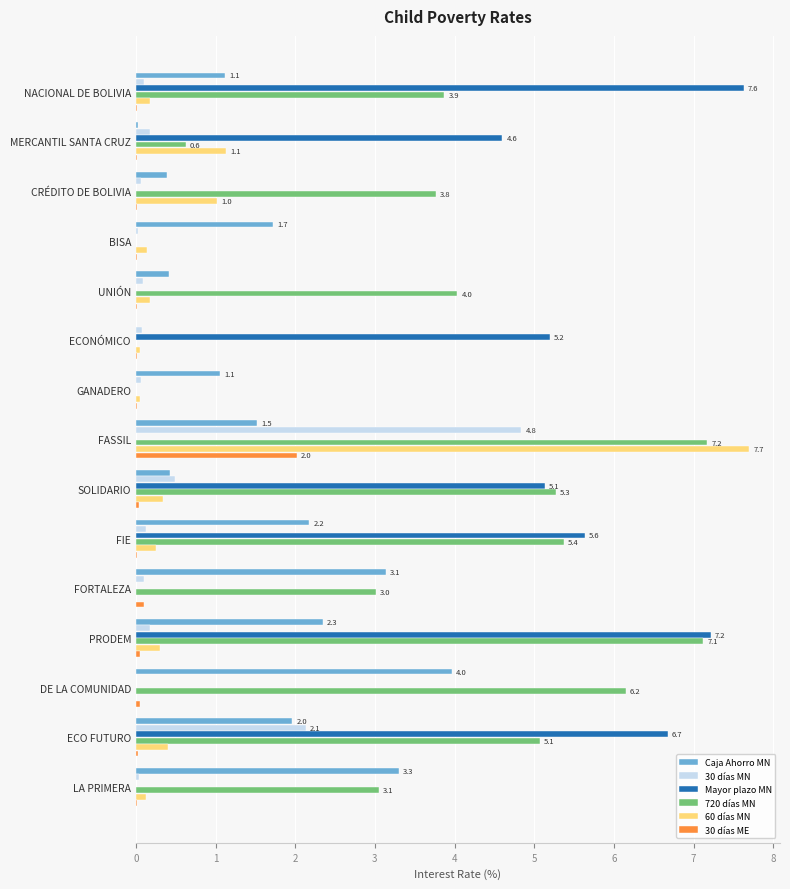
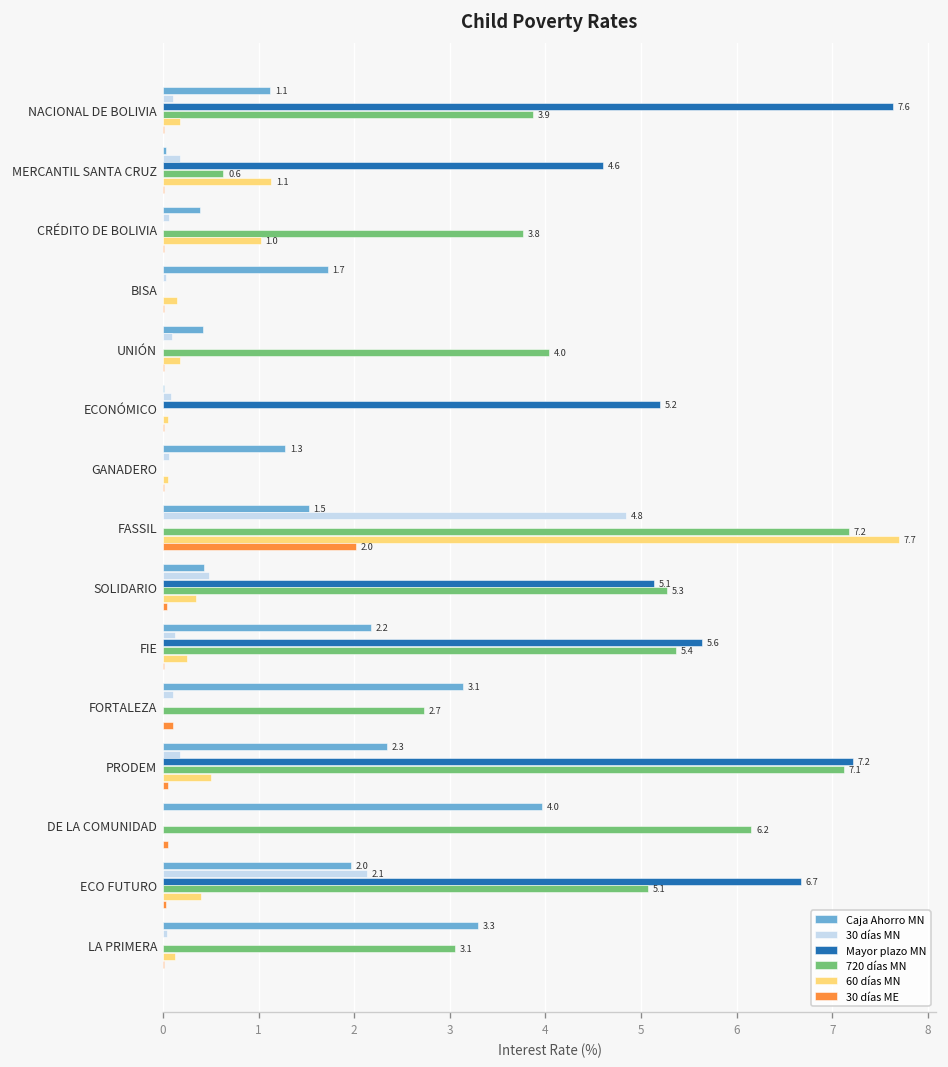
  {
    "Caja Ahorro MN": {
      "NACIONAL DE BOLIVIA": 1.1,
      "BISA": 1.7,
-     "GANADERO": 1.1,
+     "GANADERO": 1.3,
      "FASSIL": 1.5,
      "FIE": 2.2,
      "FORTALEZA": 3.1,
      "PRODEM": 2.3,
      "DE LA COMUNIDAD": 4.0,
      "ECO FUTURO": 2.0,
      "LA PRIMERA": 3.3
    },
    "30 días MN": {
      "FASSIL": 4.8,
      "ECO FUTURO": 2.1
    },
    "Mayor plazo MN": {
      "NACIONAL DE BOLIVIA": 7.6,
      "MERCANTIL SANTA CRUZ": 4.6,
      "ECONÓMICO": 5.2,
      "SOLIDARIO": 5.1,
      "FIE": 5.6,
      "PRODEM": 7.2,
      "ECO FUTURO": 6.7
    },
    "720 días MN": {
      "NACIONAL DE BOLIVIA": 3.9,
      "MERCANTIL SANTA CRUZ": 0.6,
      "CRÉDITO DE BOLIVIA": 3.8,
      "UNIÓN": 4.0,
      "FASSIL": 7.2,
      "SOLIDARIO": 5.3,
      "FIE": 5.4,
-     "FORTALEZA": 3.0,
+     "FORTALEZA": 2.7,
      "PRODEM": 7.1,
      "DE LA COMUNIDAD": 6.2,
      "ECO FUTURO": 5.1,
      "LA PRIMERA": 3.1
    },
    "60 días MN": {
      "NACIONAL DE BOLIVIA": 0.2,
      "BISA": 0.1,
      "UNIÓN": 0.2,
      "ECONÓMICO": 0.1,
      "GANADERO": 0.1,
      "SOLIDARIO": 0.3,
      "FIE": 0.2,
      "FORTALEZA": 0.0,
-     "PRODEM": 0.3,
+     "PRODEM": 0.5,
      "DE LA COMUNIDAD": 0.0,
      "ECO FUTURO": 0.4,
      "LA PRIMERA": 0.1
    },
    "30 días ME": {
      "FASSIL": 2.0
    }
  }
